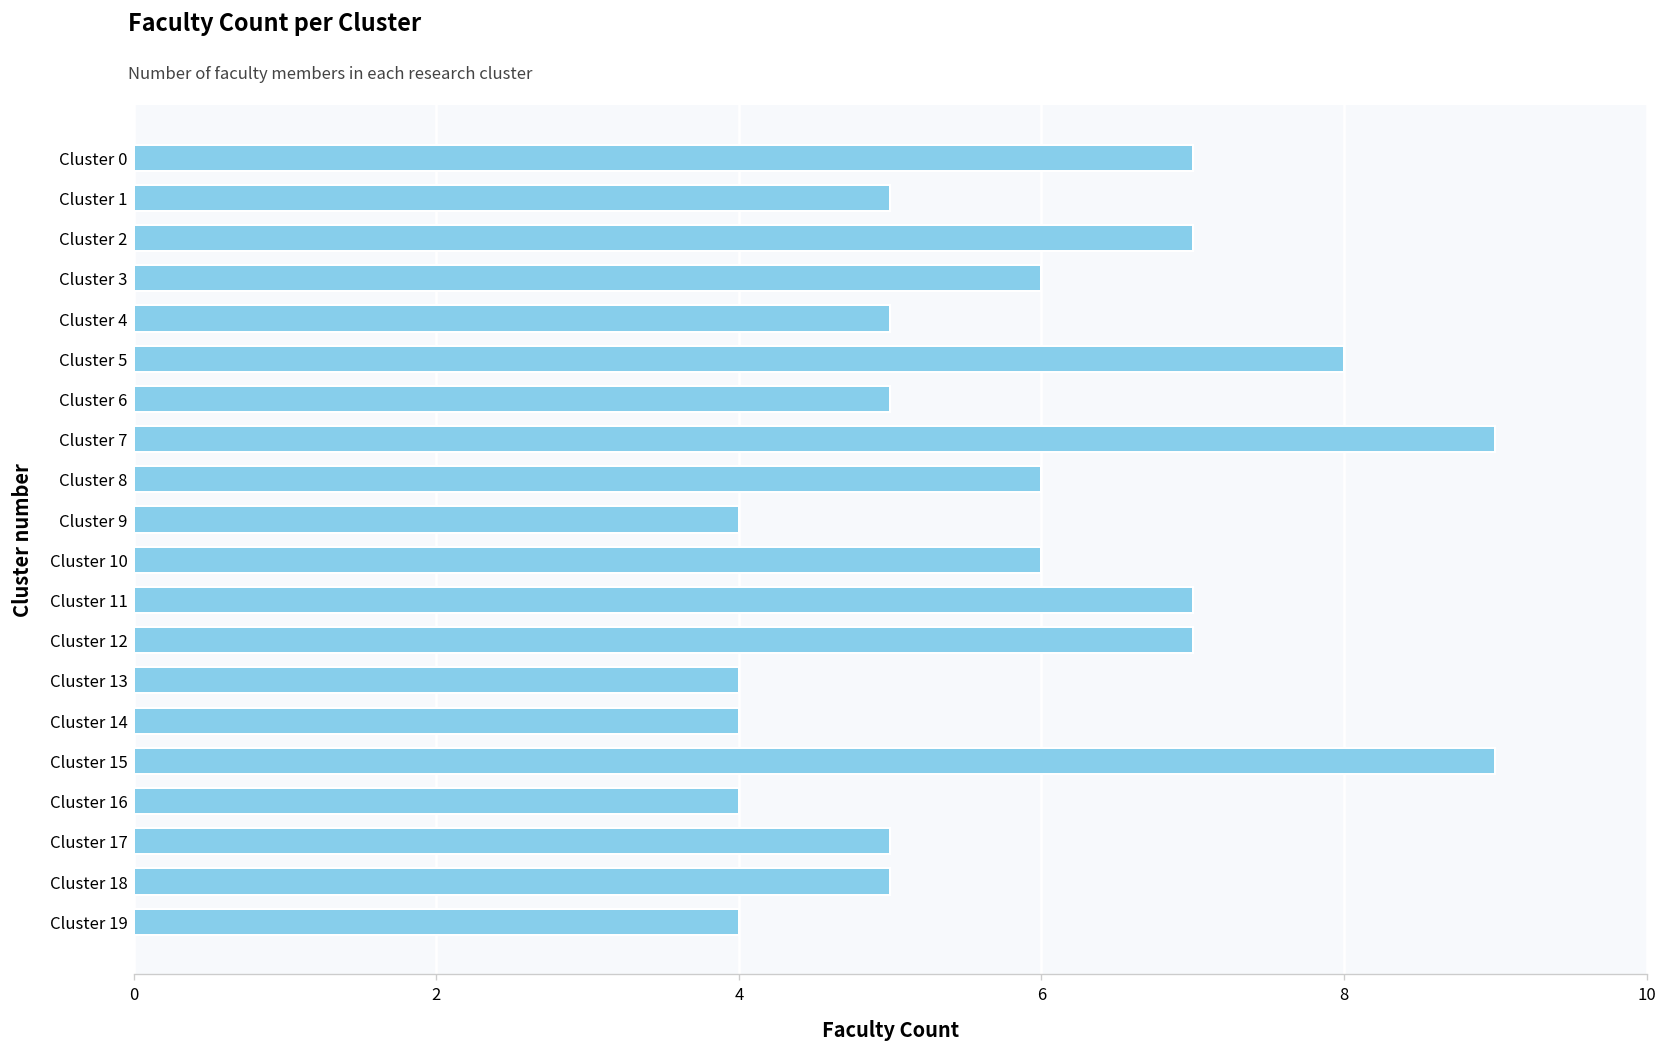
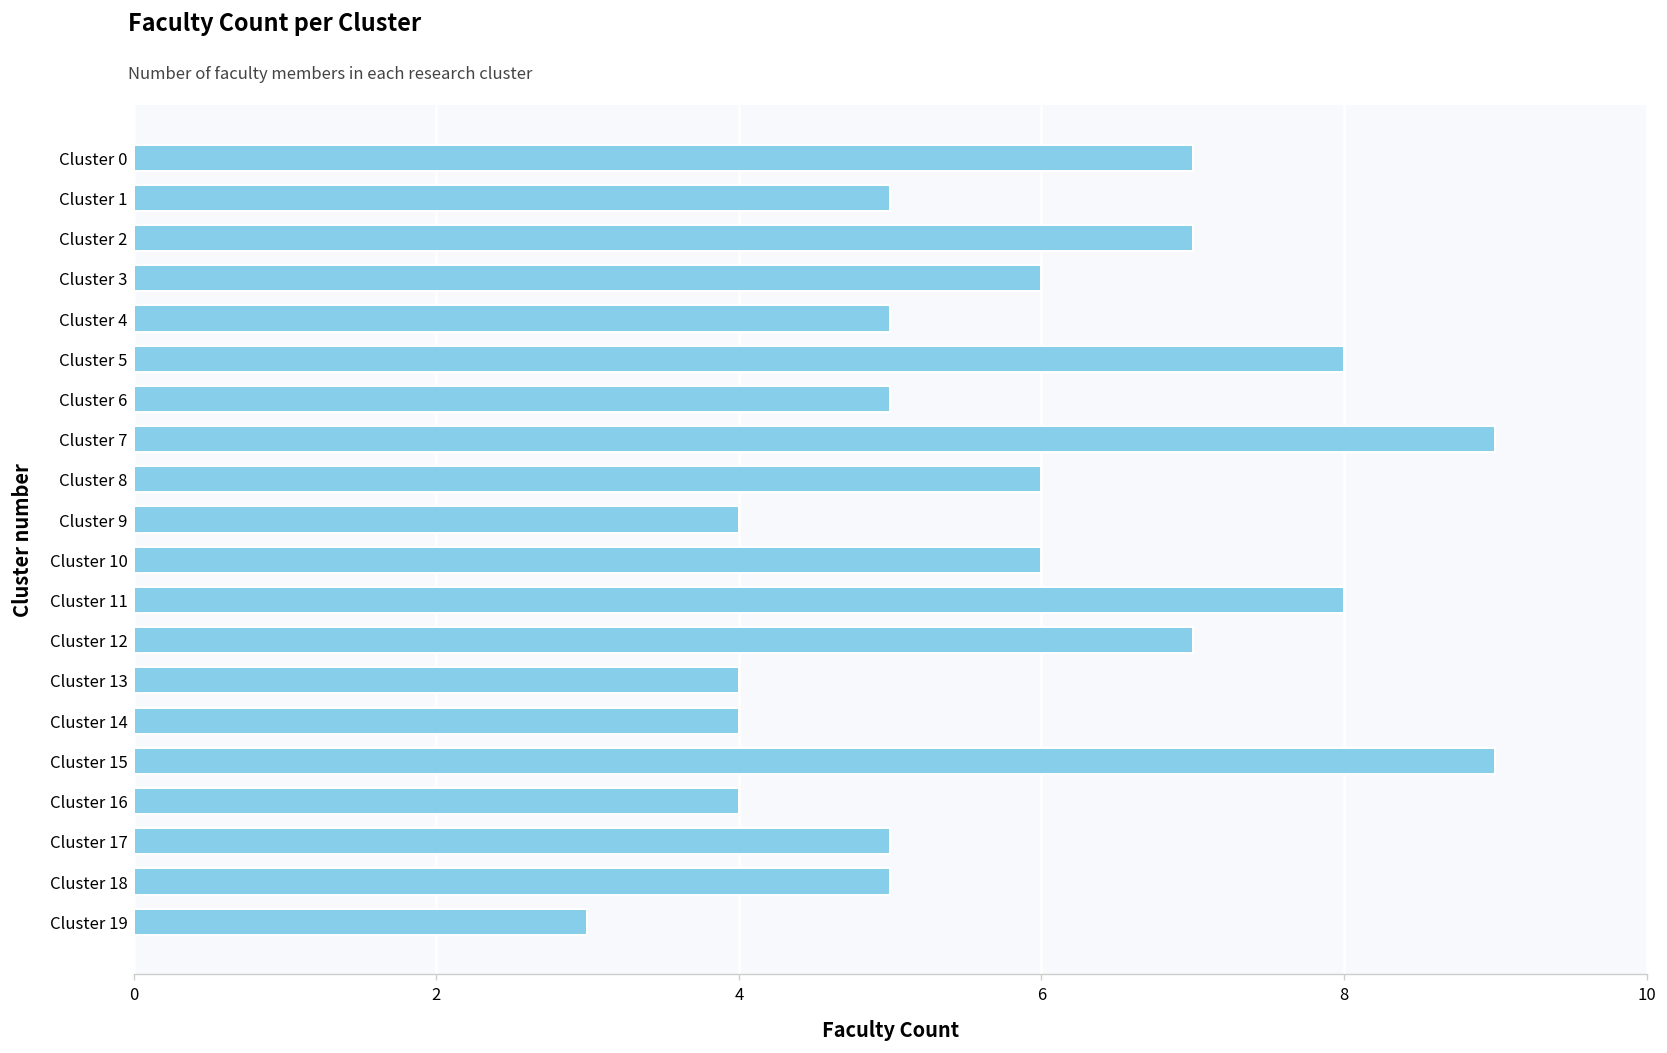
  {
    "Cluster 0": 7,
    "Cluster 1": 5,
    "Cluster 2": 7,
    "Cluster 3": 6,
    "Cluster 4": 5,
    "Cluster 5": 8,
    "Cluster 6": 5,
    "Cluster 7": 9,
    "Cluster 8": 6,
    "Cluster 9": 4,
    "Cluster 10": 6,
-   "Cluster 11": 7,
+   "Cluster 11": 8,
    "Cluster 12": 7,
    "Cluster 13": 4,
    "Cluster 14": 4,
    "Cluster 15": 9,
    "Cluster 16": 4,
    "Cluster 17": 5,
    "Cluster 18": 5,
-   "Cluster 19": 4
+   "Cluster 19": 3
  }
